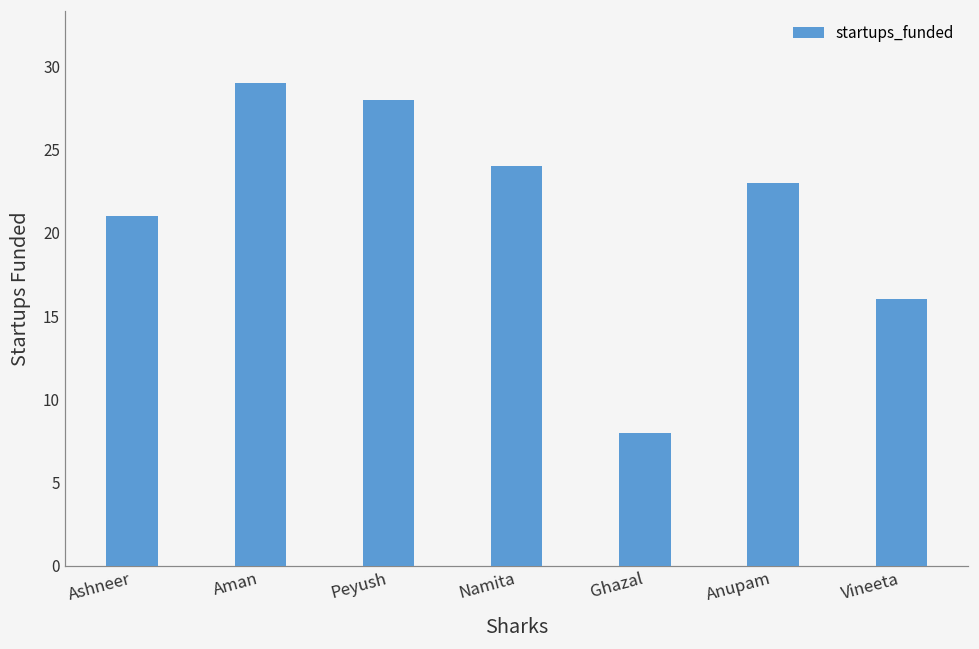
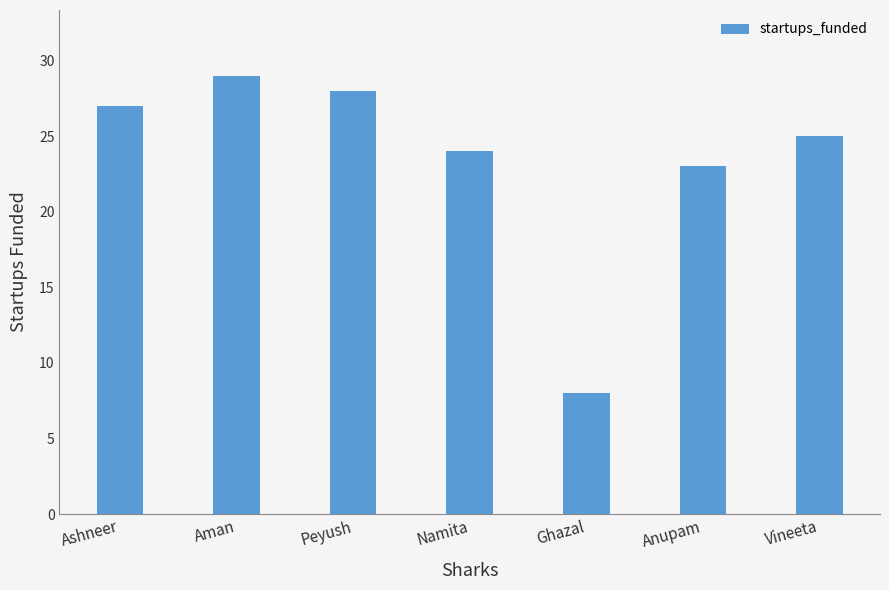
  {
-   "Ashneer": 21,
+   "Ashneer": 27,
    "Aman": 29,
    "Peyush": 28,
    "Namita": 24,
    "Ghazal": 8,
    "Anupam": 23,
-   "Vineeta": 16
+   "Vineeta": 25
  }
